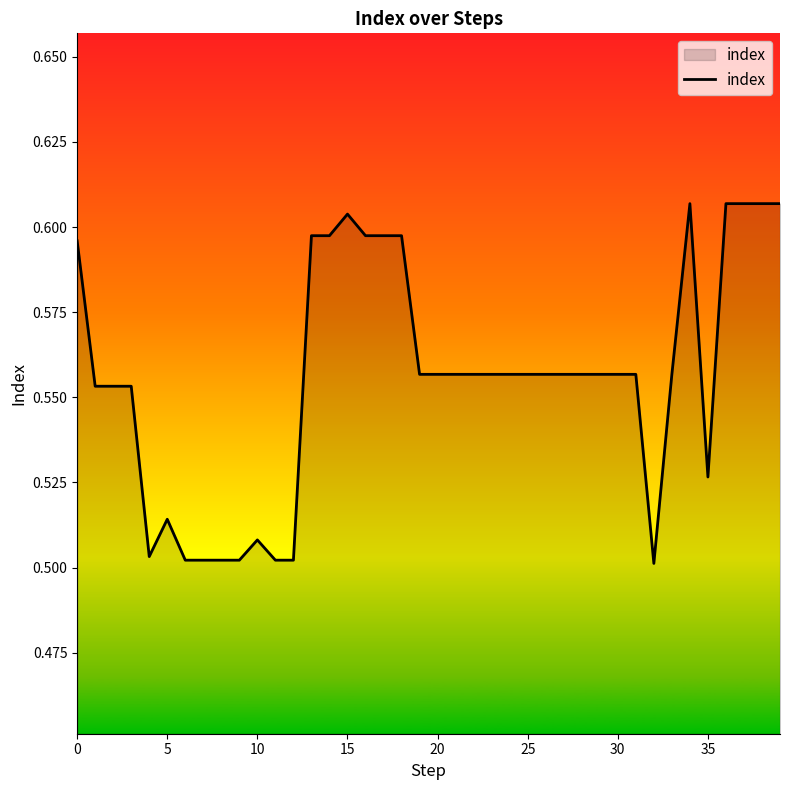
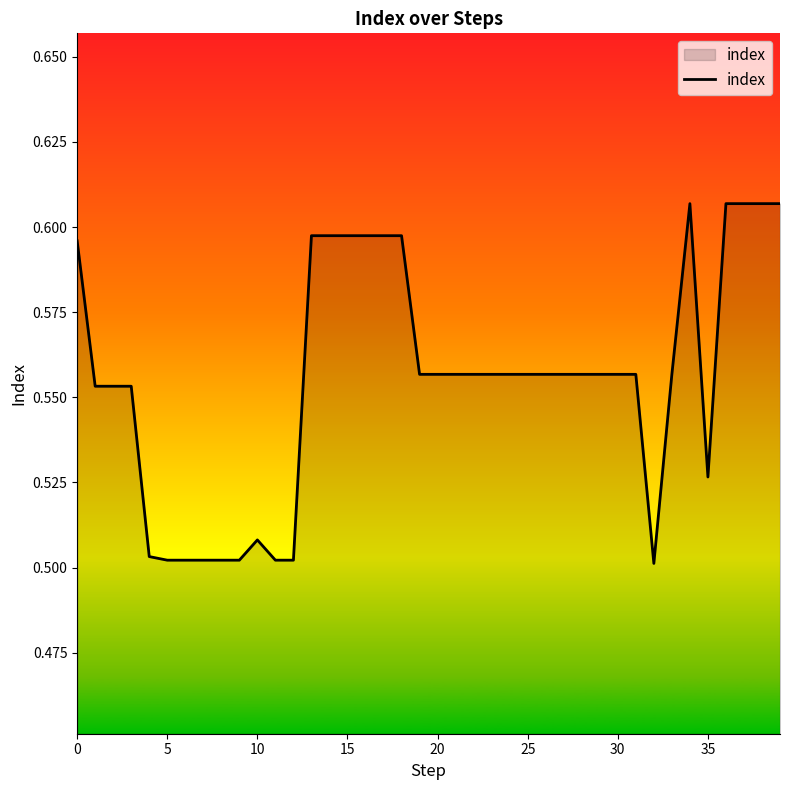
  {
    "0": 0.596,
-   "5": 0.514,
+   "5": 0.502,
    "10": 0.508,
-   "15": 0.604,
+   "15": 0.597,
    "20": 0.557,
    "25": 0.557,
    "30": 0.557,
    "35": 0.527
  }
